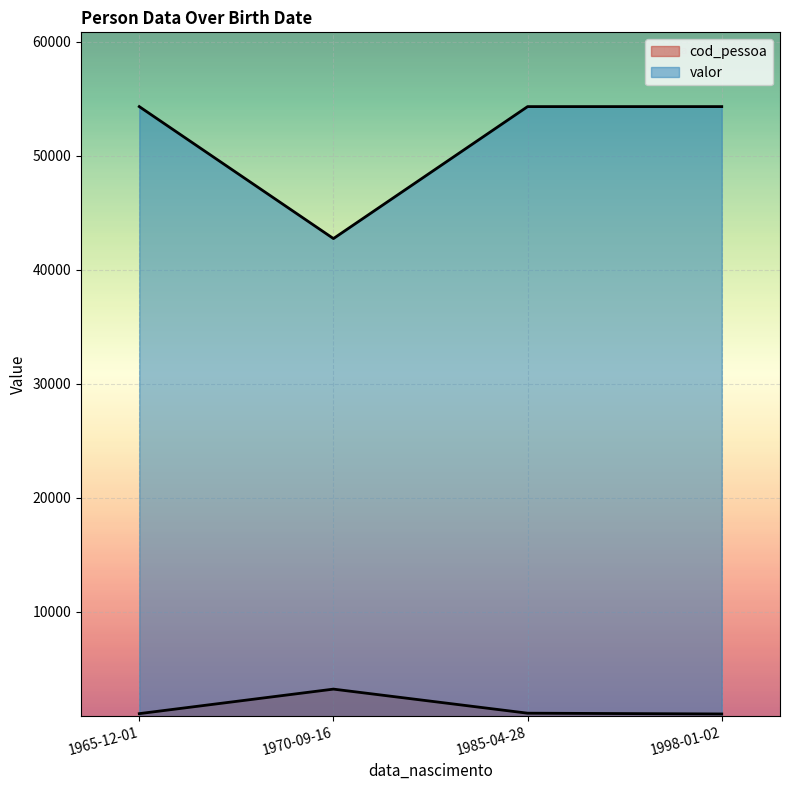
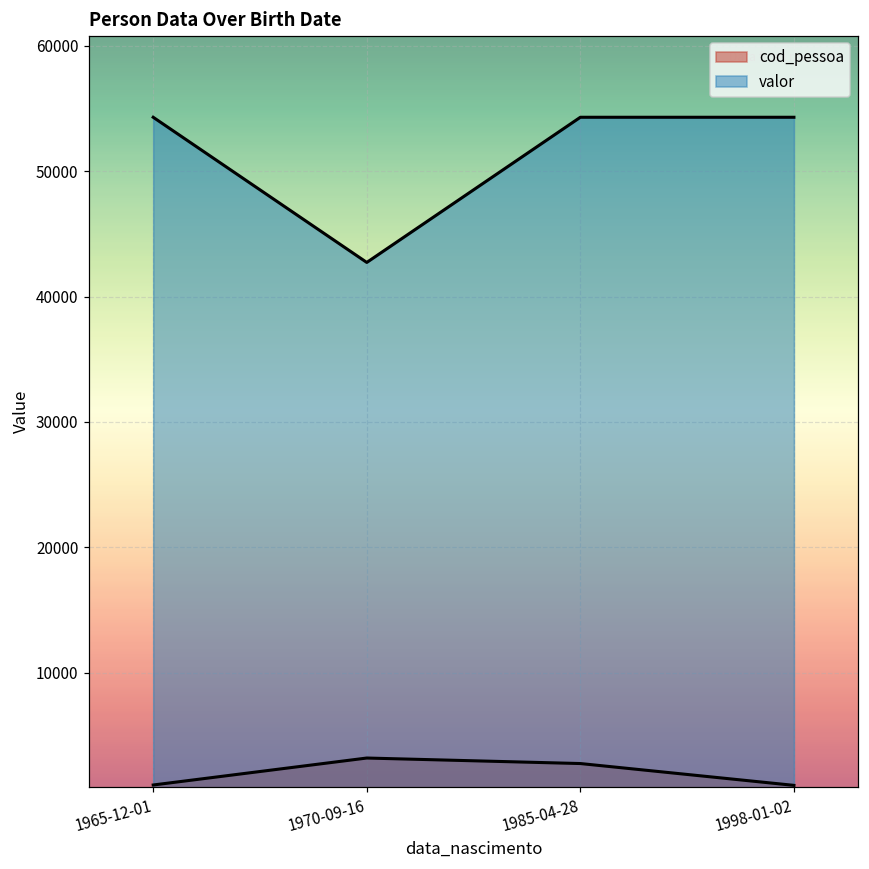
  {
    "cod_pessoa": {
      "1965-12-01": 1000,
      "1970-09-16": 3200,
-     "1985-04-28": 1100,
+     "1985-04-28": 2800,
      "1998-01-02": 1000
    },
    "valor": {
      "1965-12-01": 54300,
      "1970-09-16": 42700,
      "1985-04-28": 54300,
      "1998-01-02": 54300
    }
  }
